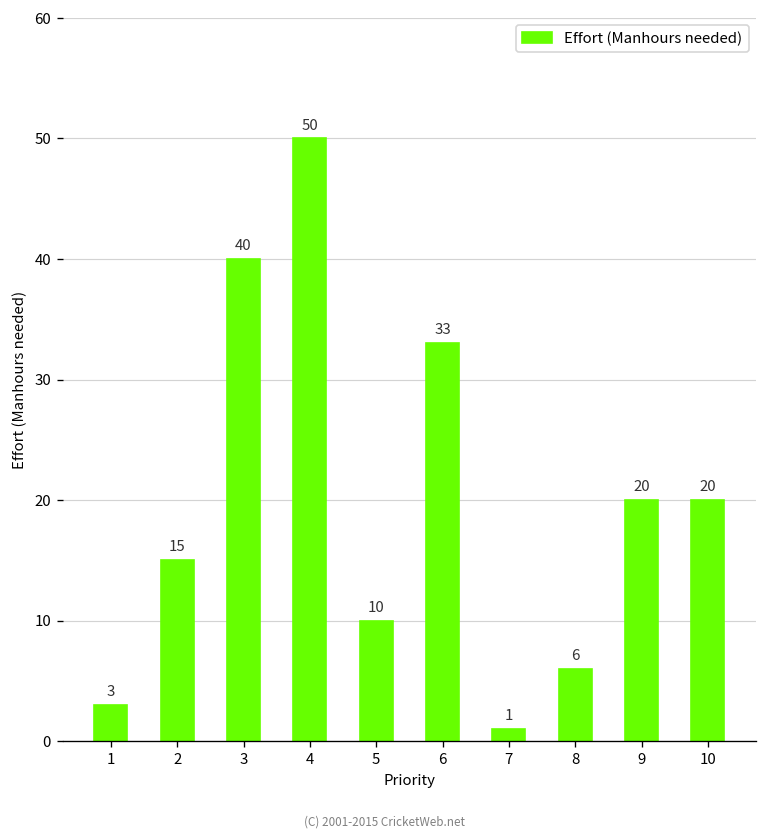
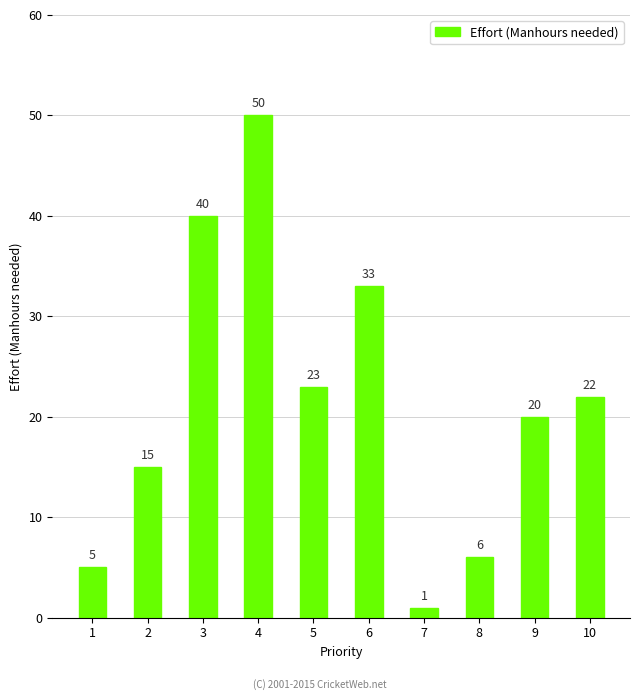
  {
-   "1": 3,
+   "1": 5,
    "2": 15,
    "3": 40,
    "4": 50,
-   "5": 10,
+   "5": 23,
    "6": 33,
    "7": 1,
    "8": 6,
    "9": 20,
-   "10": 20
+   "10": 22
  }
